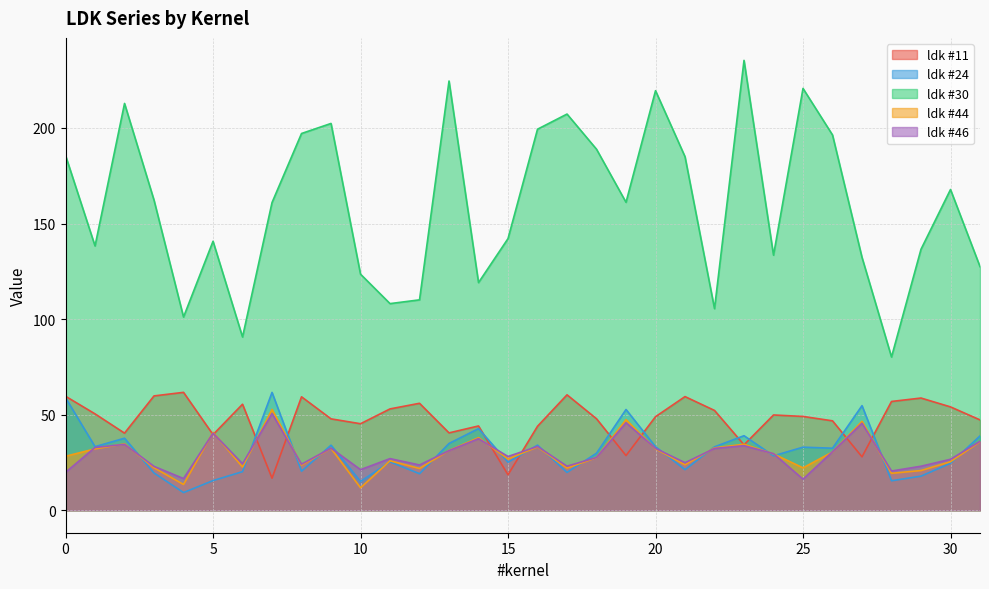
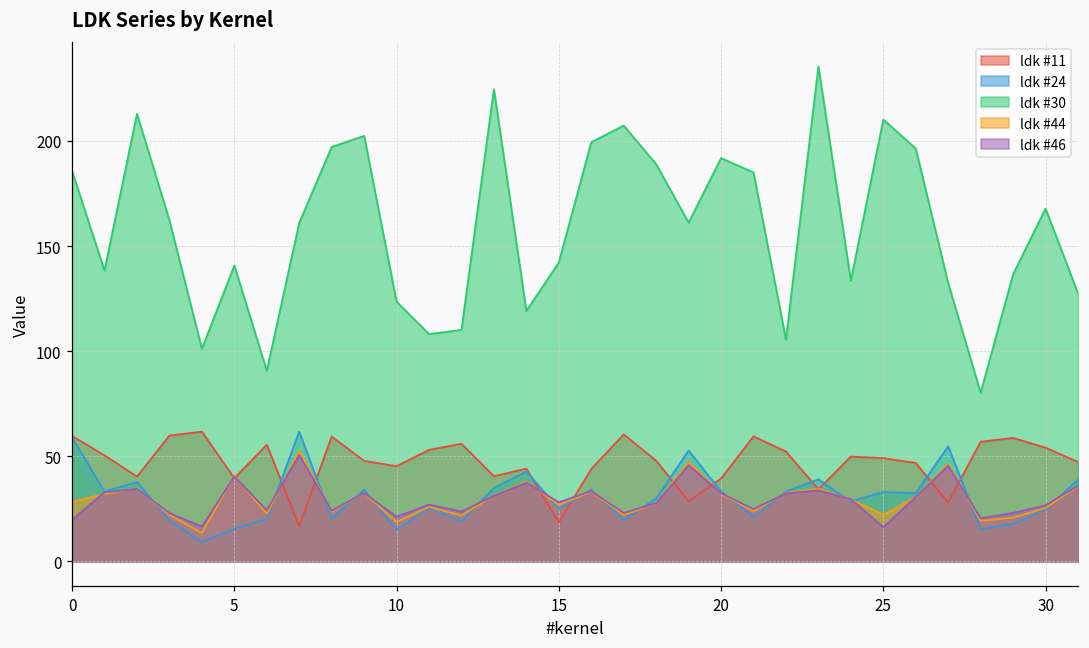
  {
    "ldk #11": {
      "10": 45,
      "15": 19,
-     "20": 49,
+     "20": 39,
      "25": 49,
      "30": 54
    },
    "ldk #24": {
      "5": 16,
      "10": 15,
      "15": 25,
      "25": 33
    },
    "ldk #30": {
      "0": 186,
      "5": 141,
      "10": 124,
      "15": 142,
-     "20": 220,
-     "25": 221,
+     "20": 192,
+     "25": 210,
      "30": 168
    },
    "ldk #44": {
      "0": 28,
-     "10": 12,
+     "10": 19,
      "25": 22
    },
    "ldk #46": {
      "0": 20,
      "10": 21,
      "25": 16
    }
  }
